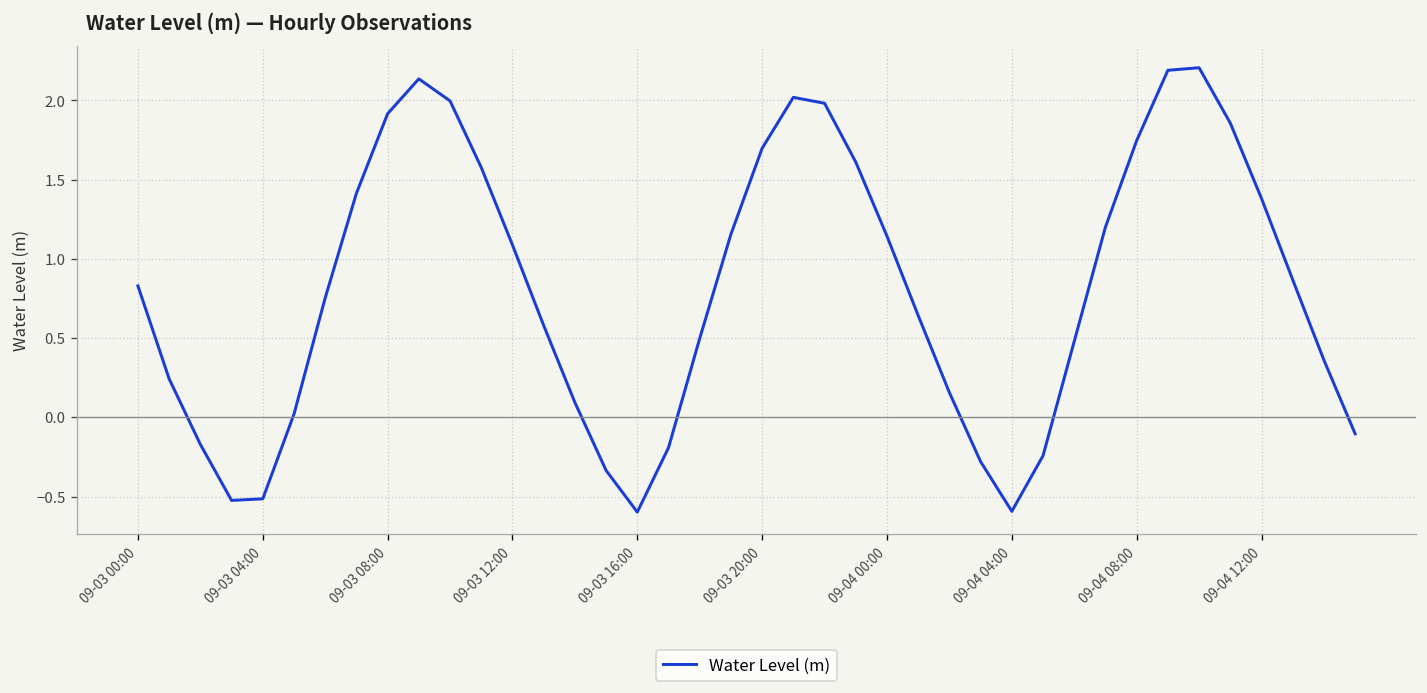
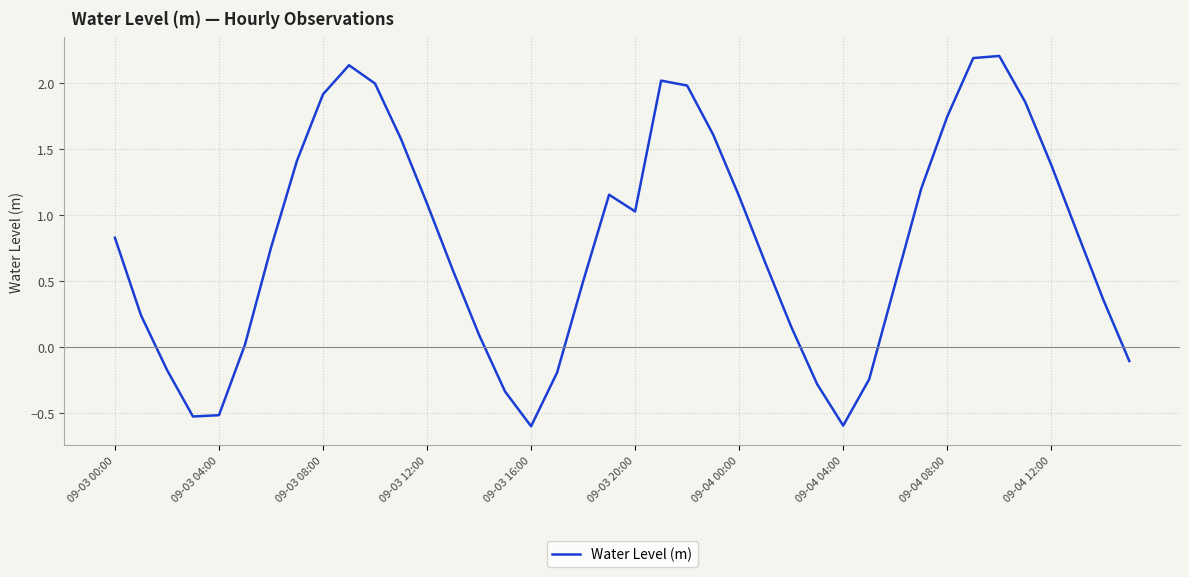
  {
    "09-03 00:00": 0.83,
    "09-03 04:00": -0.51,
    "09-03 08:00": 1.92,
    "09-03 12:00": 1.09,
    "09-03 16:00": -0.60,
-   "09-03 20:00": 1.70,
+   "09-03 20:00": 1.03,
    "09-04 00:00": 1.14,
    "09-04 04:00": -0.59,
    "09-04 08:00": 1.75,
    "09-04 12:00": 1.38
  }
